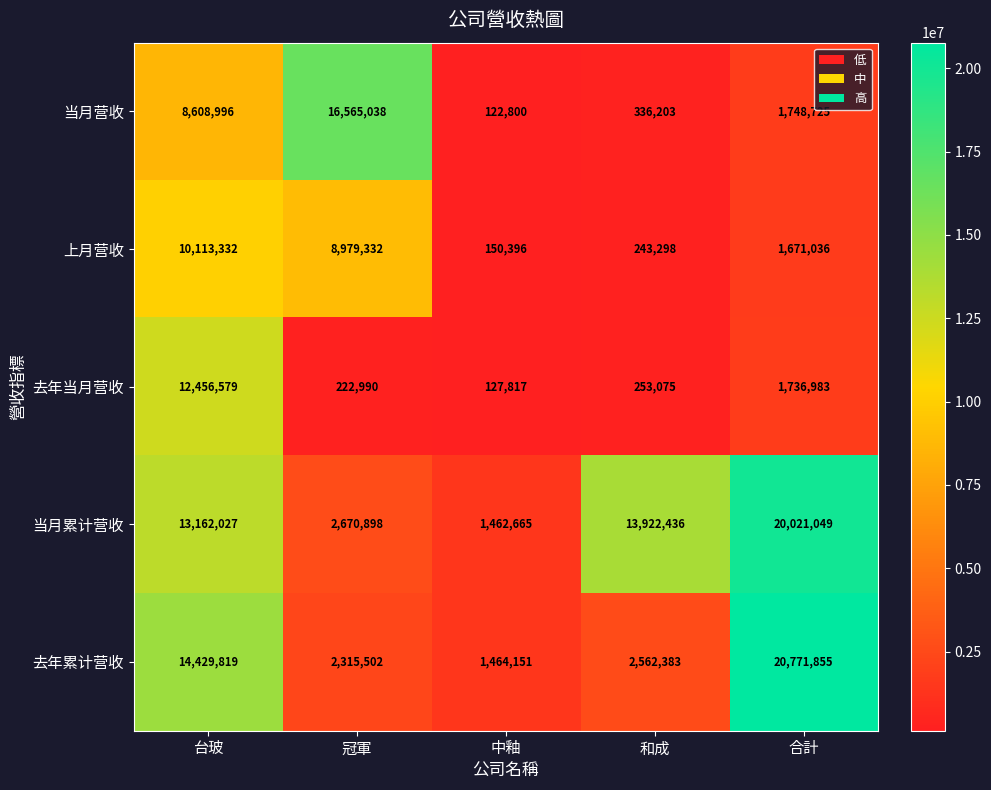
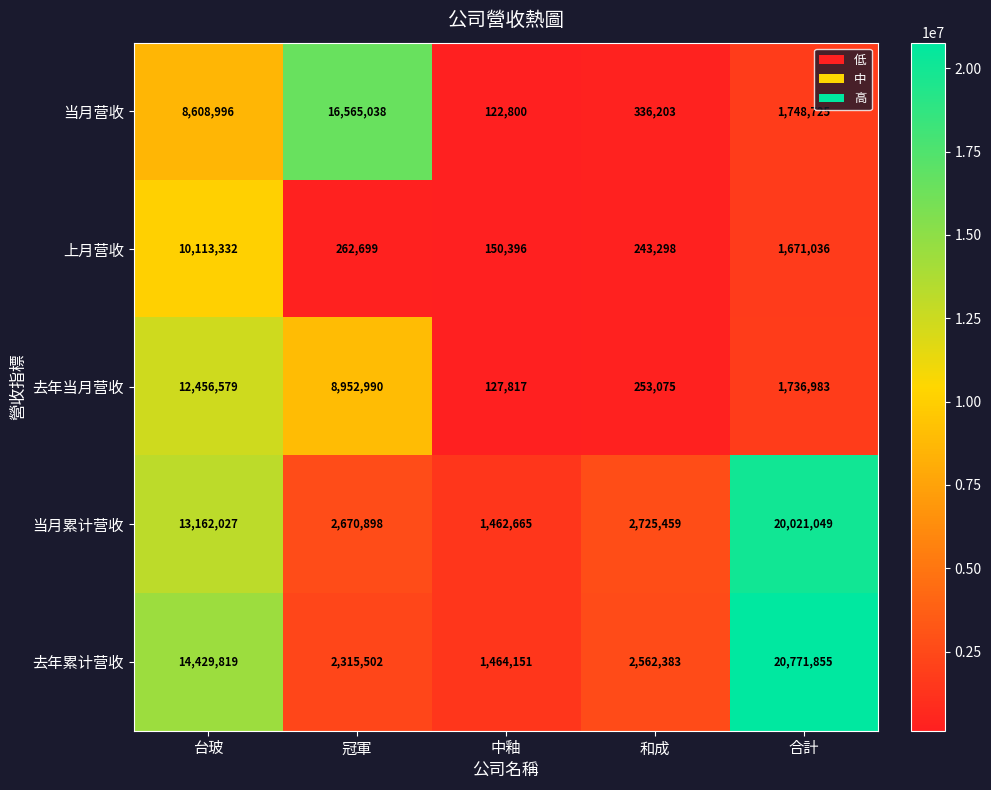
  {
    "当月营收": {
      "台玻": "8,608,996",
      "冠軍": "16,565,038",
      "中釉": "122,800",
      "和成": "336,203"
    },
    "上月营收": {
      "台玻": "10,113,332",
-     "冠軍": "8,979,332",
+     "冠軍": "262,699",
      "中釉": "150,396",
      "和成": "243,298",
      "合計": "1,671,036"
    },
    "去年当月营收": {
      "台玻": "12,456,579",
-     "冠軍": "222,990",
+     "冠軍": "8,952,990",
      "中釉": "127,817",
      "和成": "253,075",
      "合計": "1,736,983"
    },
    "当月累计营收": {
      "台玻": "13,162,027",
      "冠軍": "2,670,898",
      "中釉": "1,462,665",
-     "和成": "13,922,436",
+     "和成": "2,725,459",
      "合計": "20,021,049"
    },
    "去年累计营收": {
      "台玻": "14,429,819",
      "冠軍": "2,315,502",
      "中釉": "1,464,151",
      "和成": "2,562,383",
      "合計": "20,771,855"
    }
  }
